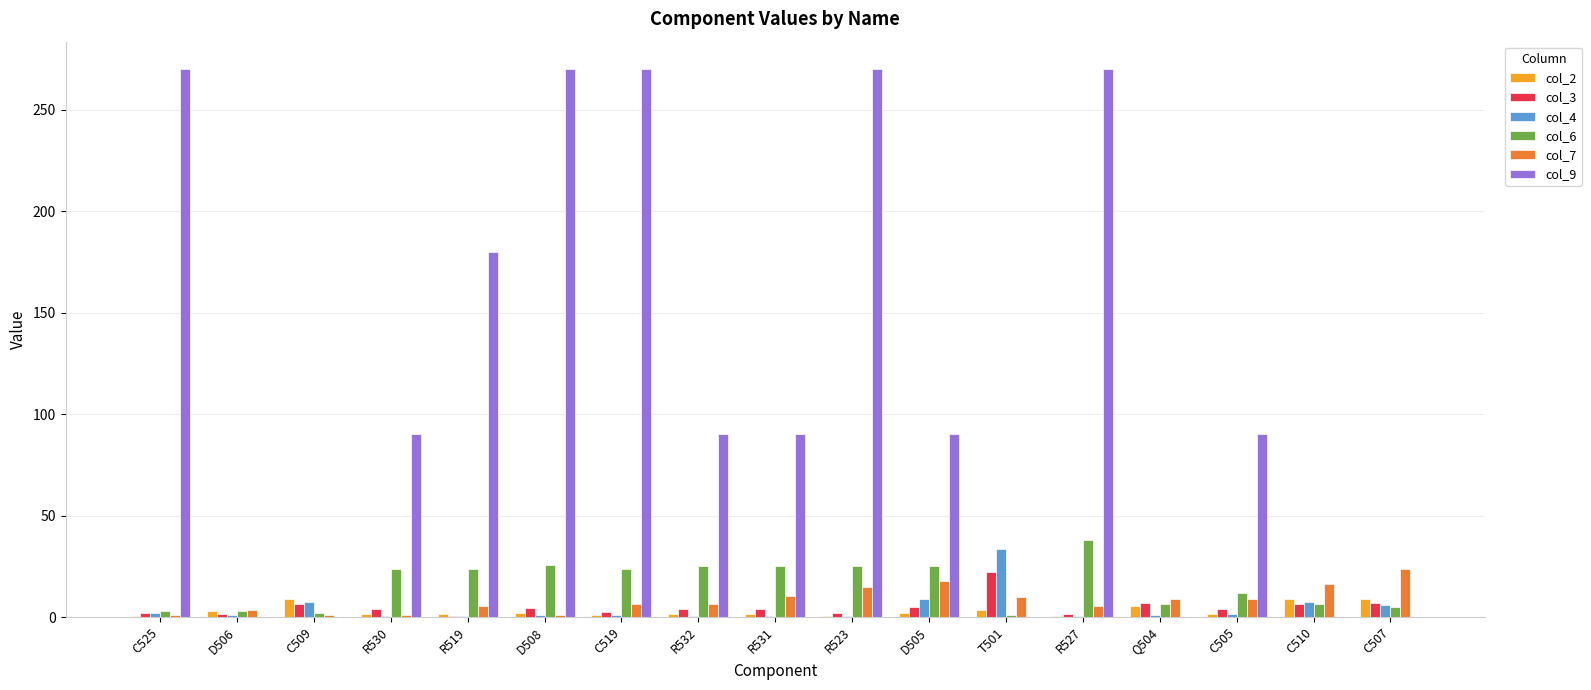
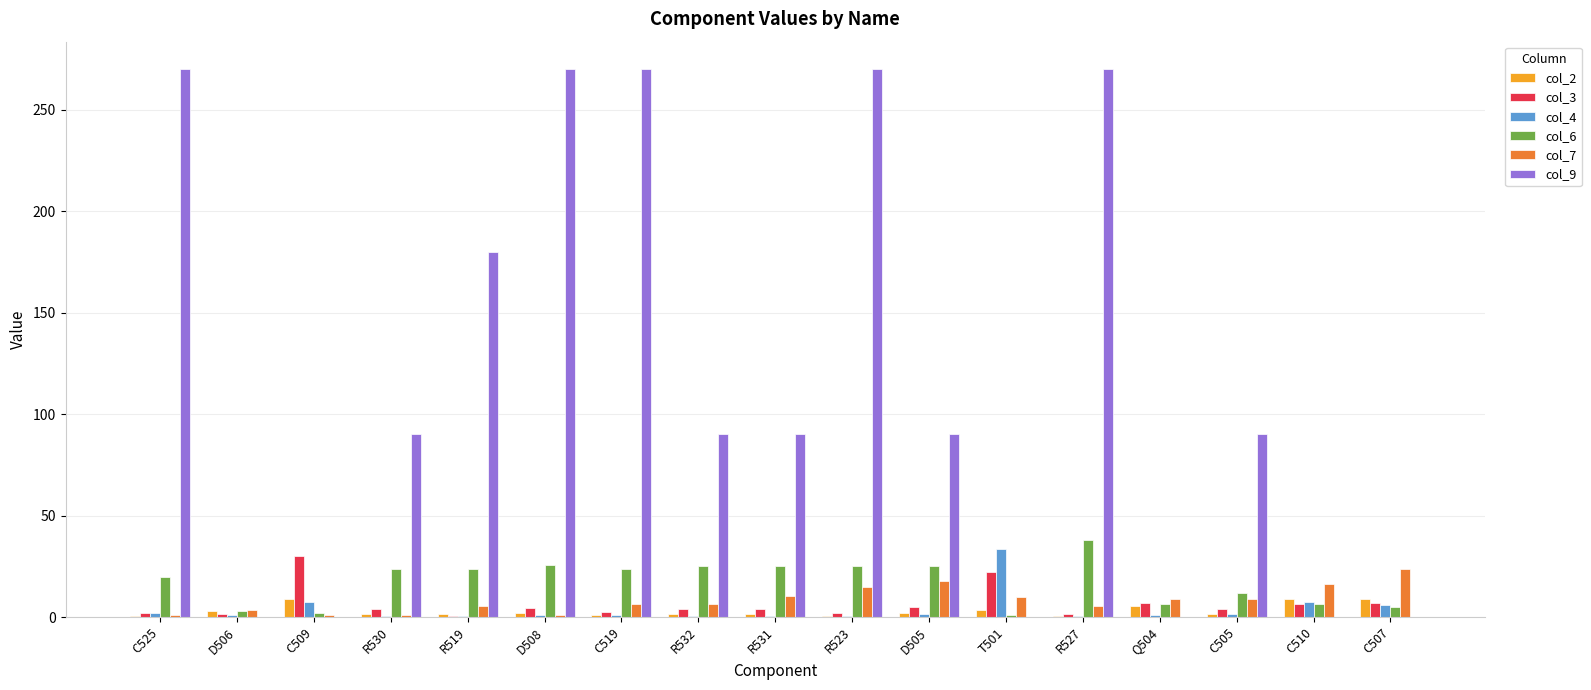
  {
    "col_3": {
      "C525": 2,
      "D506": 1,
-     "C509": 7,
+     "C509": 30,
      "R530": 4,
      "D508": 5,
      "C519": 3,
      "R532": 4,
      "R531": 4,
      "R523": 2,
      "D505": 5,
      "T501": 22,
      "R527": 2,
      "Q504": 7,
      "C505": 4,
      "C510": 7,
      "C507": 7
    },
    "col_4": {
      "C525": 2,
      "C509": 8,
      "C519": 1,
-     "D505": 9,
+     "D505": 2,
      "T501": 34,
      "C505": 2,
      "C510": 8,
      "C507": 6
    },
    "col_6": {
-     "C525": 3,
+     "C525": 20,
      "D506": 3,
      "C509": 2,
      "R530": 24,
      "R519": 24,
      "D508": 26,
      "C519": 24,
      "R532": 25,
      "R531": 25,
      "R523": 25,
      "D505": 25,
      "R527": 38,
      "Q504": 6,
      "C505": 12,
      "C510": 6,
      "C507": 5
    },
    "col_9": {
      "C525": 270,
      "D506": 0,
      "C509": 0,
      "R530": 90,
      "R519": 180,
      "D508": 270,
      "C519": 270,
      "R532": 90,
      "R531": 90,
      "R523": 270,
      "D505": 90,
      "T501": 0,
      "R527": 270,
      "Q504": 0,
      "C505": 90,
      "C510": 0,
      "C507": 0
    }
  }
